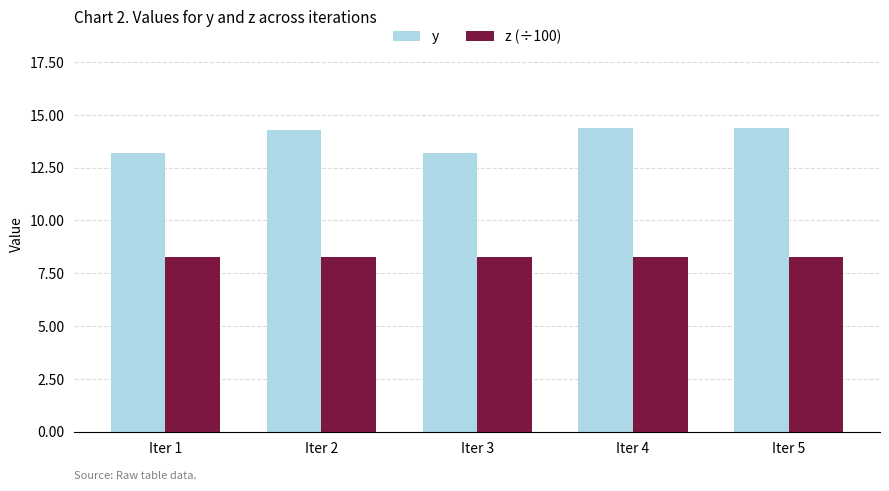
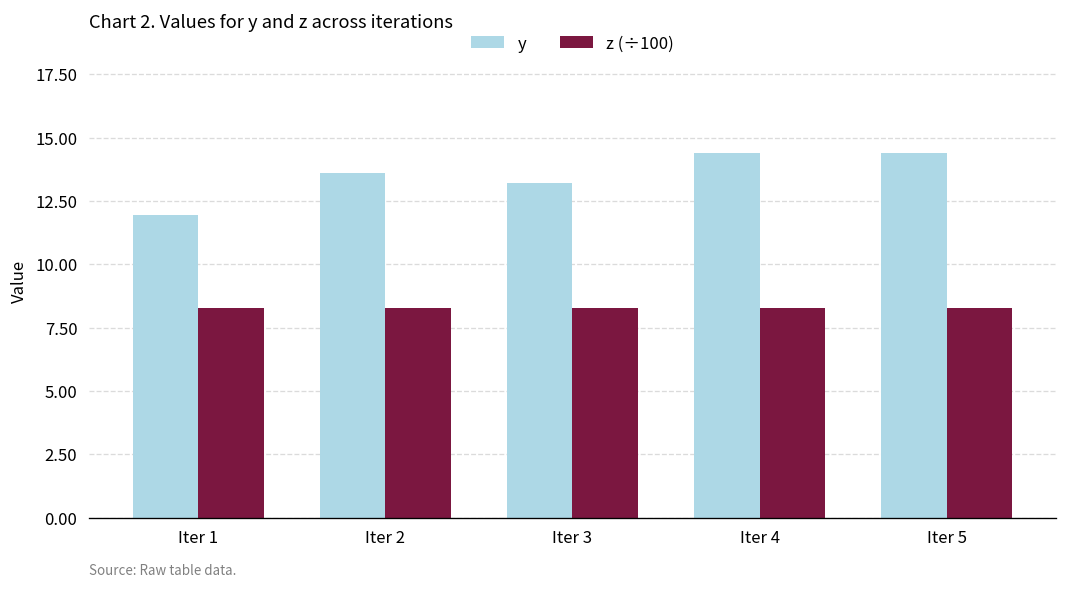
  {
    "y": {
-     "Iter 1": 13.2,
-     "Iter 2": 14.3,
+     "Iter 1": 12.0,
+     "Iter 2": 13.6,
      "Iter 3": 13.2,
      "Iter 4": 14.4,
      "Iter 5": 14.4
    },
    "z (÷100)": {
      "Iter 1": 8.3,
      "Iter 2": 8.3,
      "Iter 3": 8.3,
      "Iter 4": 8.3,
      "Iter 5": 8.3
    }
  }
